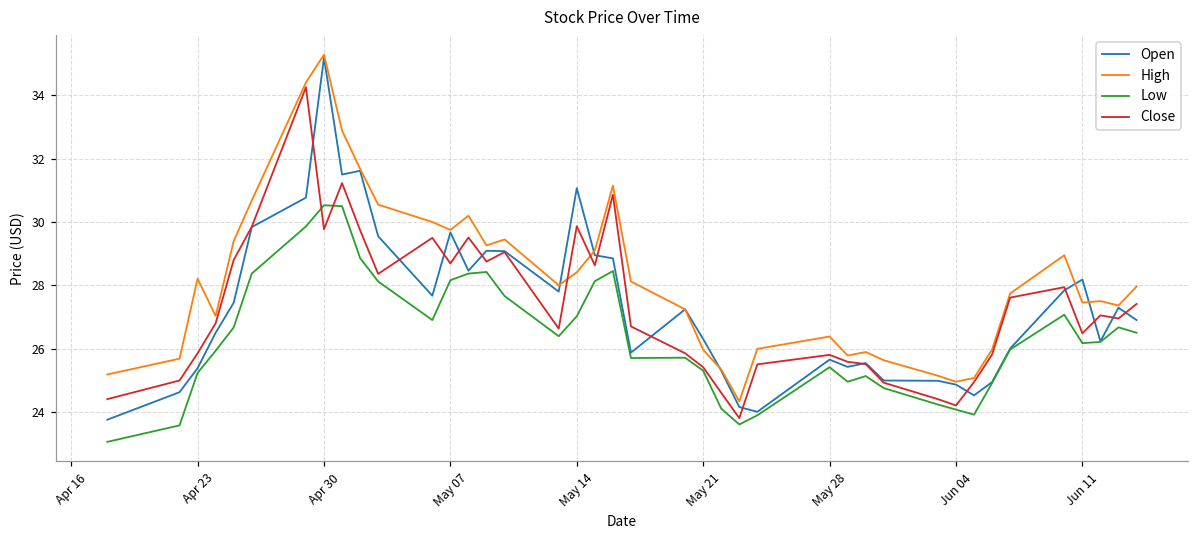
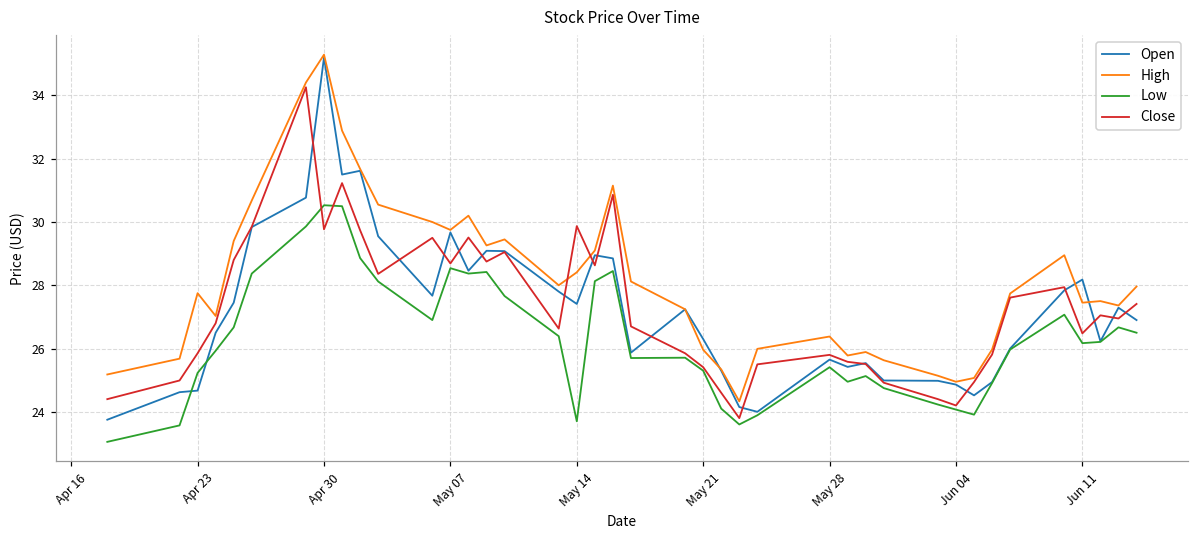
  {
    "Open": {
-     "Apr 23": 25.4,
+     "Apr 23": 24.7,
      "Apr 30": 35.2,
-     "May 14": 31.1,
+     "May 14": 27.4,
      "May 21": 26.3,
      "May 28": 25.7,
      "Jun 04": 24.9,
      "Jun 11": 28.2
    },
    "High": {
-     "Apr 23": 28.2,
+     "Apr 23": 27.8,
      "Apr 30": 35.3,
      "May 14": 28.4,
      "May 21": 26.0,
      "May 28": 26.4,
      "Jun 04": 25.0,
      "Jun 11": 27.5
    },
    "Low": {
      "Apr 23": 25.2,
      "Apr 30": 30.5,
-     "May 07": 28.2,
-     "May 14": 27.0,
+     "May 07": 28.5,
+     "May 14": 23.7,
      "May 21": 25.3,
      "May 28": 25.4,
      "Jun 04": 24.1,
      "Jun 11": 26.2
    },
    "Close": {
      "Apr 23": 25.9,
      "Apr 30": 29.8,
      "May 07": 28.7,
      "May 14": 29.9,
      "May 21": 25.4,
      "May 28": 25.8,
      "Jun 04": 24.2,
      "Jun 11": 26.5
    }
  }
